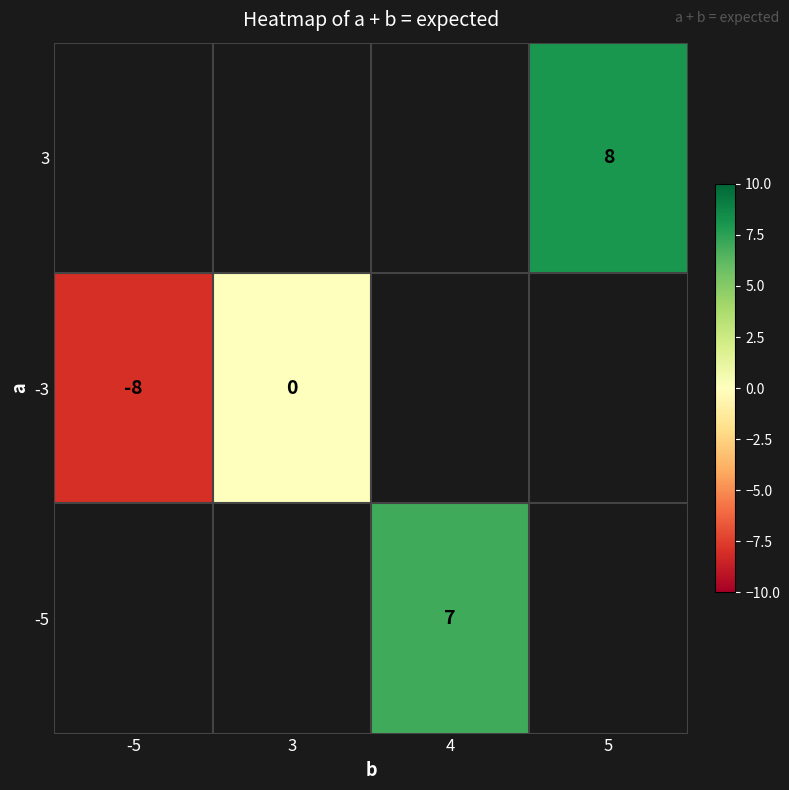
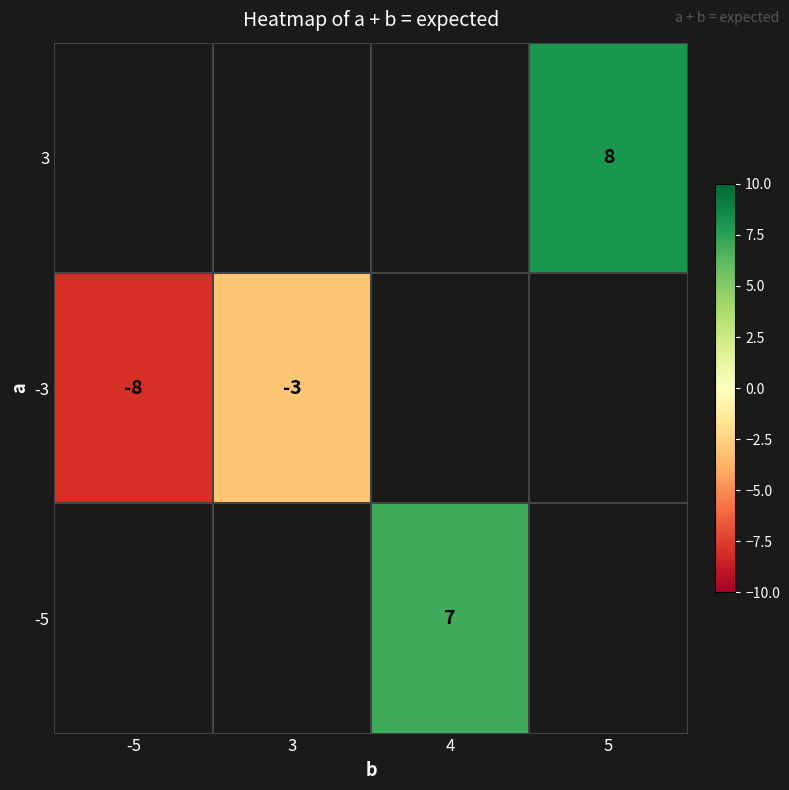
  {
    "3": {
      "5": 8
    },
    "-3": {
      "-5": -8,
-     "3": 0
+     "3": -3
    },
    "-5": {
      "4": 7
    }
  }
